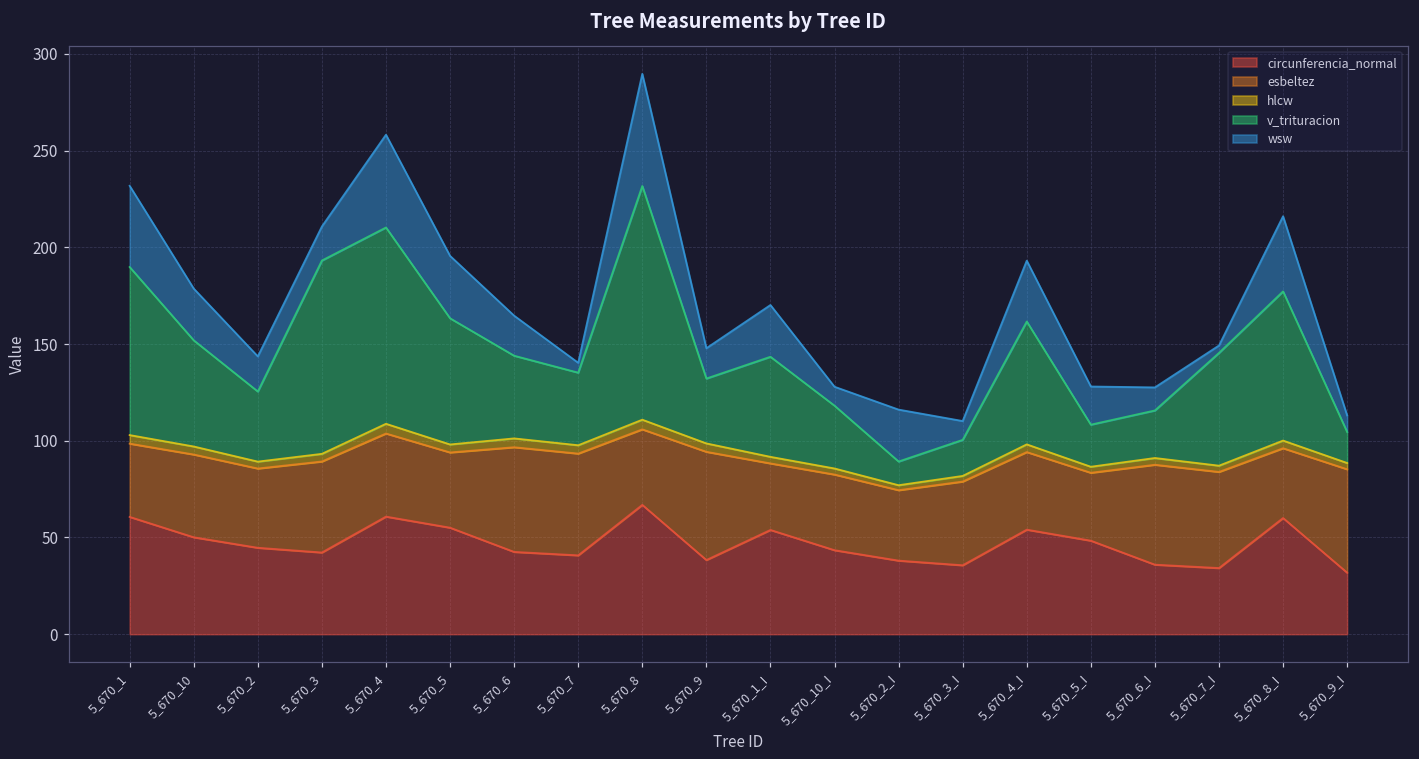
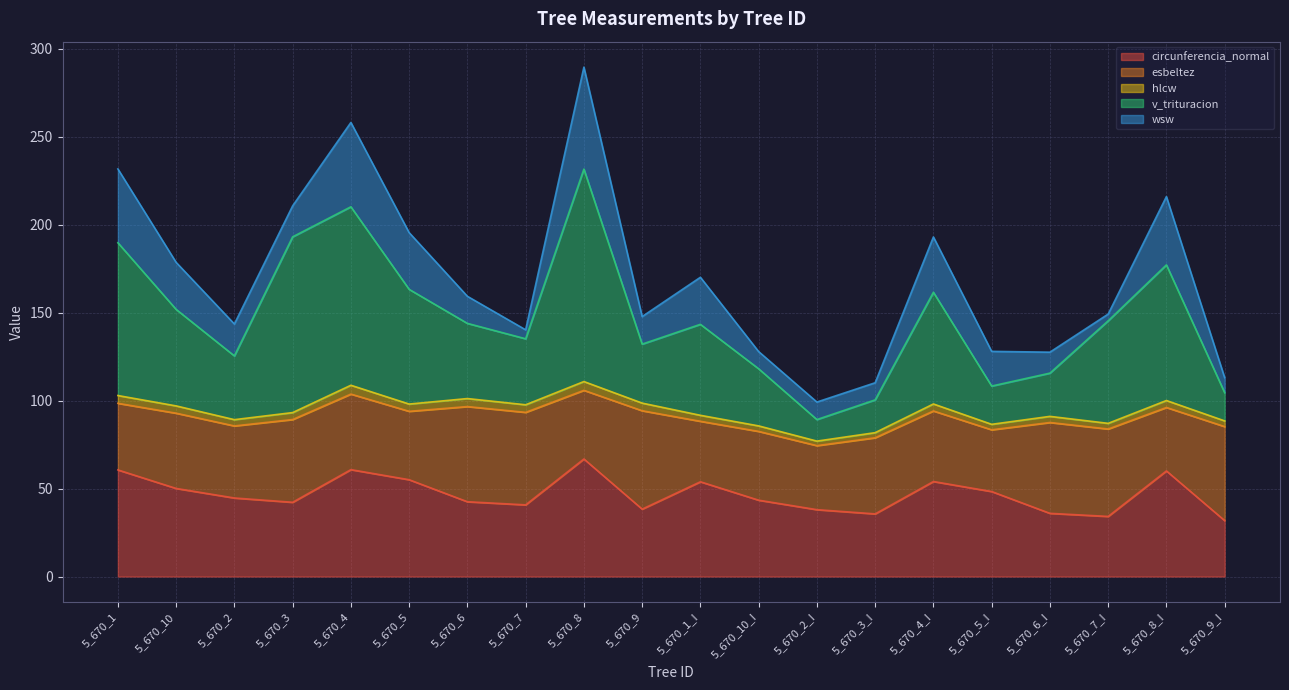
  {
    "v_trituracion": {
      "5_670_1": 87,
      "5_670_10": 55,
      "5_670_2": 36,
      "5_670_3": 100,
      "5_670_4": 101,
      "5_670_5": 65,
      "5_670_6": 43,
      "5_670_7": 38,
      "5_670_8": 121,
      "5_670_9": 34,
      "5_670_1_I": 52,
      "5_670_10_I": 32,
      "5_670_2_I": 12,
      "5_670_3_I": 19,
      "5_670_4_I": 64,
      "5_670_5_I": 22,
      "5_670_6_I": 25,
      "5_670_7_I": 58,
      "5_670_8_I": 77,
      "5_670_9_I": 16
    },
    "wsw": {
      "5_670_1": 42,
      "5_670_10": 27,
      "5_670_2": 18,
      "5_670_3": 18,
      "5_670_4": 48,
      "5_670_5": 32,
-     "5_670_6": 21,
+     "5_670_6": 15,
      "5_670_7": 5,
      "5_670_8": 58,
      "5_670_9": 16,
      "5_670_1_I": 27,
      "5_670_10_I": 10,
-     "5_670_2_I": 27,
+     "5_670_2_I": 10,
      "5_670_3_I": 10,
      "5_670_4_I": 31,
      "5_670_5_I": 20,
      "5_670_6_I": 12,
      "5_670_7_I": 4,
      "5_670_8_I": 39,
      "5_670_9_I": 9
    }
  }
